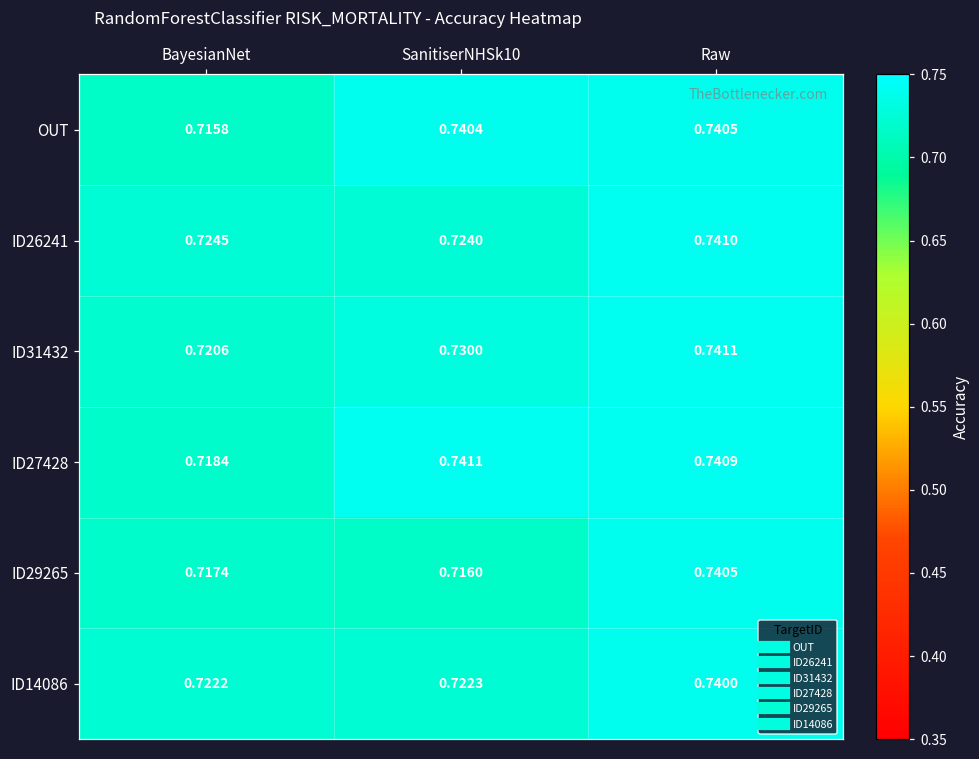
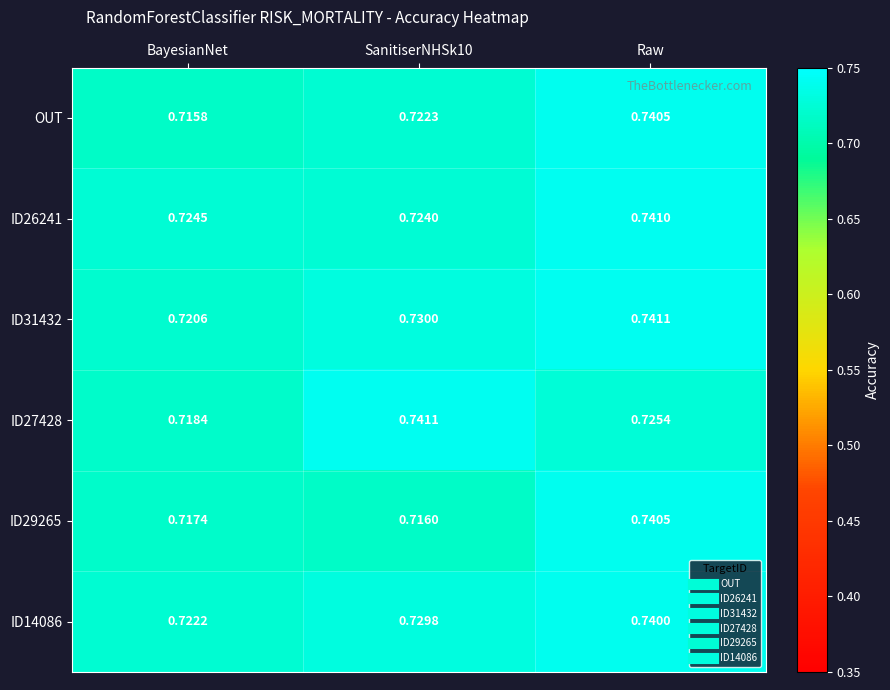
  {
    "OUT": {
      "BayesianNet": 0.7158,
-     "SanitiserNHSk10": 0.7404
+     "SanitiserNHSk10": 0.7223
    },
    "ID26241": {
      "BayesianNet": 0.7245,
      "SanitiserNHSk10": 0.7240,
      "Raw": 0.7410
    },
    "ID31432": {
      "BayesianNet": 0.7206,
      "SanitiserNHSk10": 0.7300,
      "Raw": 0.7411
    },
    "ID27428": {
      "BayesianNet": 0.7184,
      "SanitiserNHSk10": 0.7411,
-     "Raw": 0.7409
+     "Raw": 0.7254
    },
    "ID29265": {
      "BayesianNet": 0.7174,
      "SanitiserNHSk10": 0.7160,
      "Raw": 0.7405
    },
    "ID14086": {
      "BayesianNet": 0.7222,
-     "SanitiserNHSk10": 0.7223,
+     "SanitiserNHSk10": 0.7298,
      "Raw": 0.7400
    }
  }
